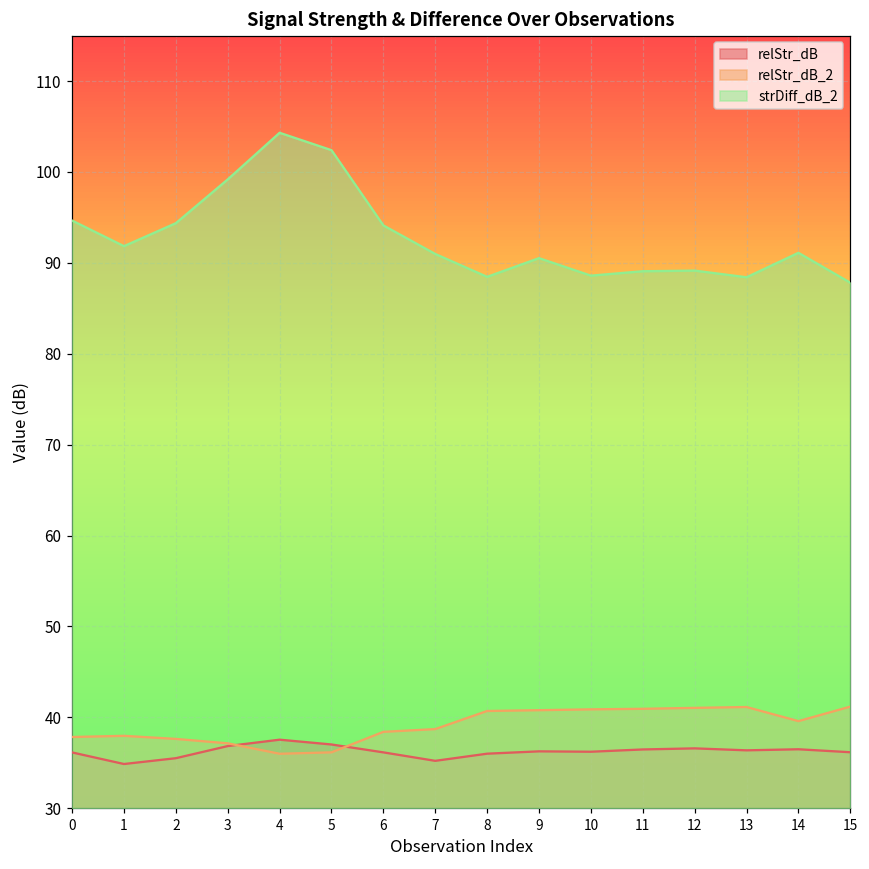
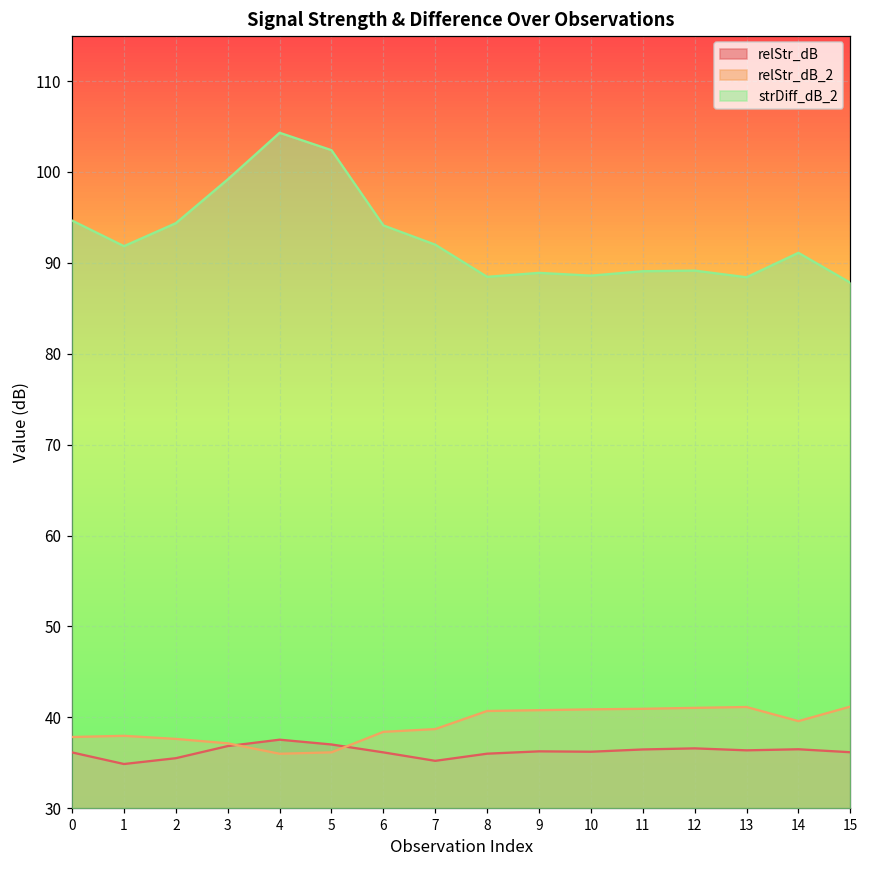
  {
    "relStr_dB": {
      "0": 36,
      "1": 35,
      "2": 36,
      "3": 37,
      "4": 38,
      "5": 37,
      "6": 36,
      "7": 35,
      "8": 36,
      "9": 36,
      "10": 36,
      "11": 36,
      "12": 37,
      "13": 36,
      "14": 36,
      "15": 36
    },
    "relStr_dB_2": {
      "0": 38,
      "1": 38,
      "2": 38,
      "3": 37,
      "4": 36,
      "5": 36,
      "6": 38,
      "7": 39,
      "8": 41,
      "9": 41,
      "10": 41,
      "11": 41,
      "12": 41,
      "13": 41,
      "14": 40,
      "15": 41
    },
    "strDiff_dB_2": {
      "0": 95,
      "1": 92,
      "2": 94,
      "3": 99,
      "4": 104,
      "5": 102,
      "6": 94,
-     "7": 91,
+     "7": 92,
      "8": 88,
-     "9": 91,
+     "9": 89,
      "10": 89,
      "11": 89,
      "12": 89,
      "13": 88,
      "14": 91,
      "15": 88
    }
  }
